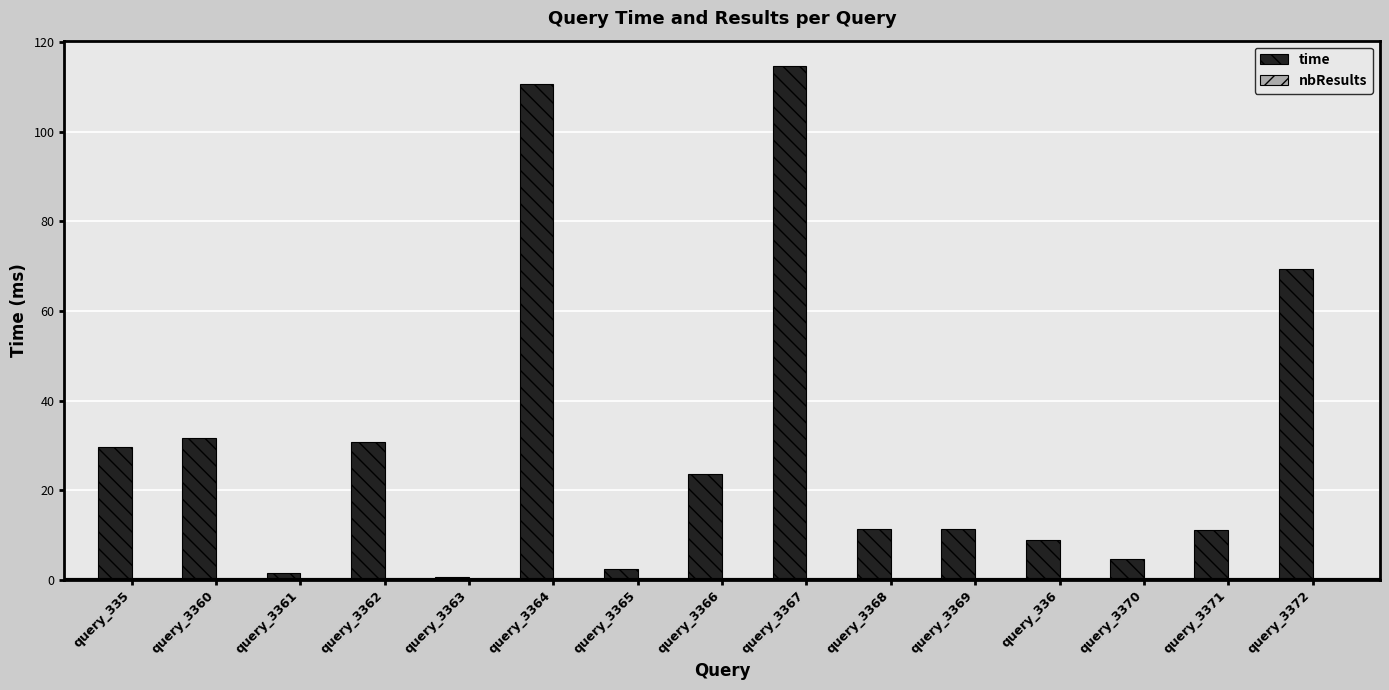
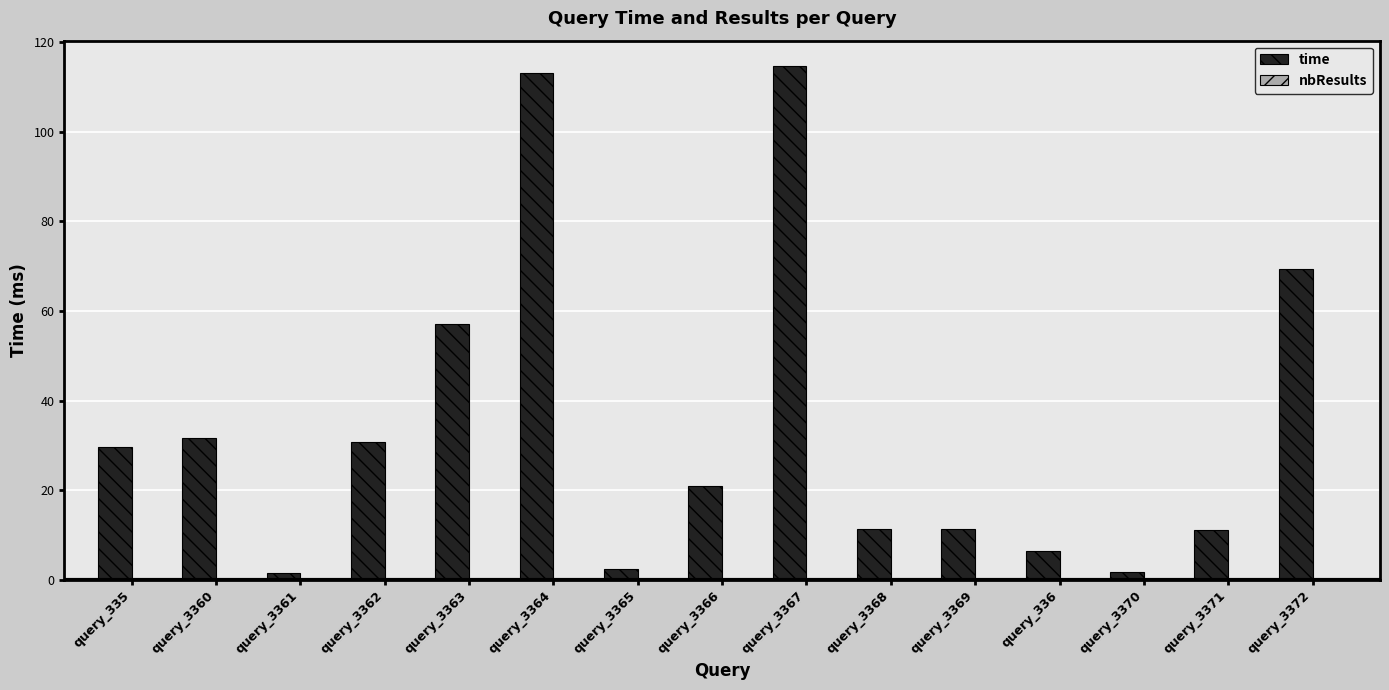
  {
    "time": {
      "query_335": 30,
      "query_3360": 32,
      "query_3361": 2,
      "query_3362": 31,
-     "query_3363": 1,
-     "query_3364": 111,
+     "query_3363": 57,
+     "query_3364": 113,
      "query_3365": 2,
-     "query_3366": 24,
+     "query_3366": 21,
      "query_3367": 115,
      "query_3368": 11,
      "query_3369": 11,
-     "query_336": 9,
-     "query_3370": 5,
+     "query_336": 6,
+     "query_3370": 2,
      "query_3371": 11,
      "query_3372": 69
    },
    "nbResults": {
      "query_335": 0,
      "query_3360": 0,
      "query_3361": 0,
      "query_3362": 0,
      "query_3363": 0,
      "query_3364": 0,
      "query_3365": 0,
      "query_3366": 0,
      "query_3367": 0,
      "query_3368": 0,
      "query_3369": 0,
      "query_336": 0,
      "query_3370": 0,
      "query_3371": 0,
      "query_3372": 0
    }
  }
